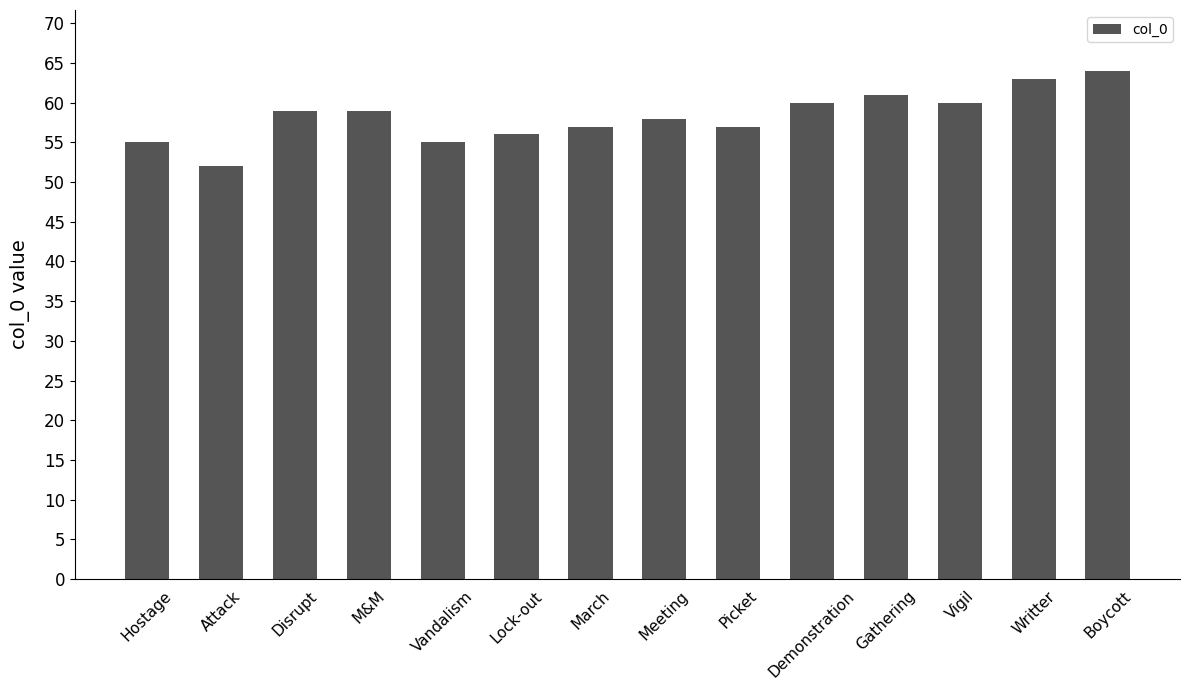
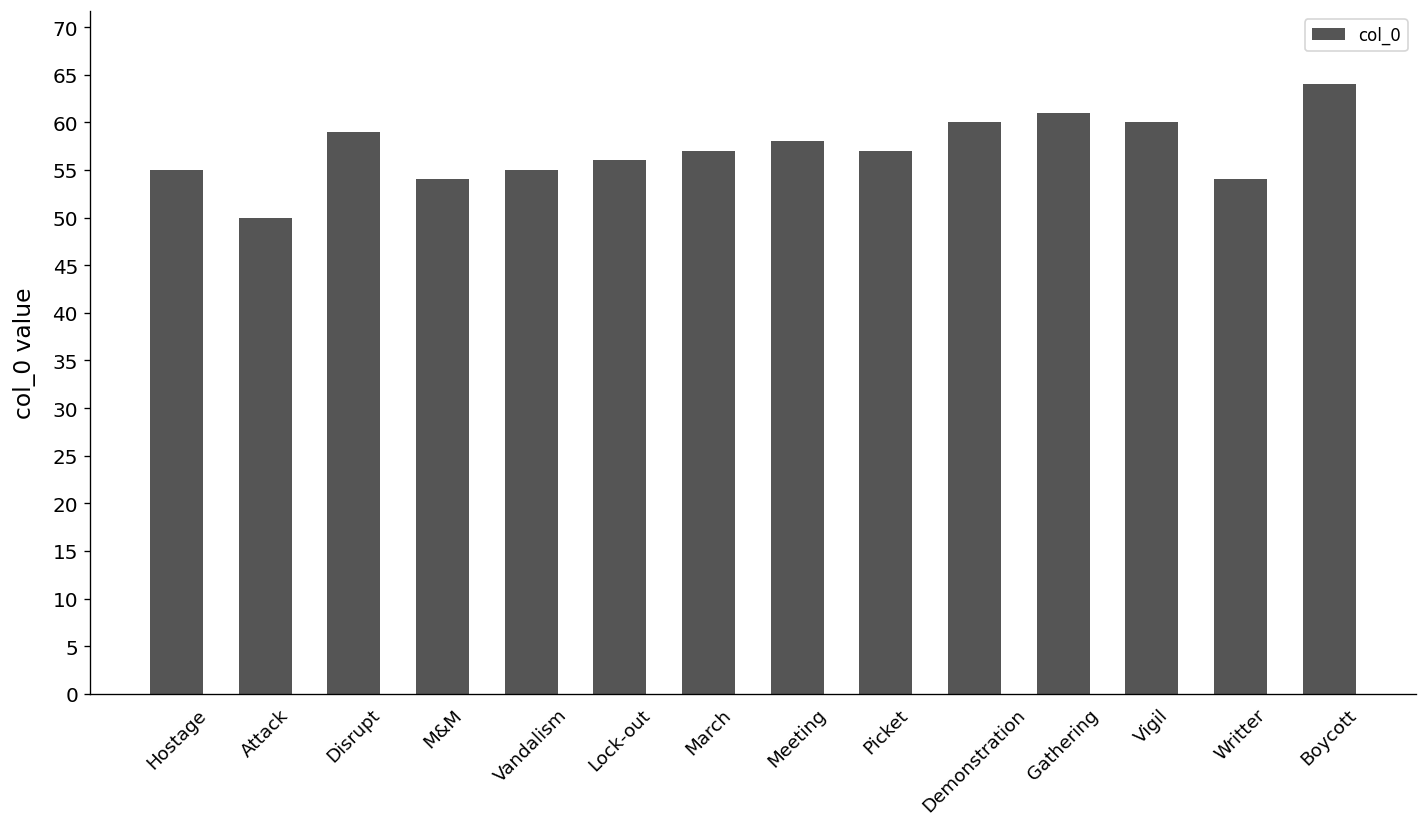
  {
    "Hostage": 55,
-   "Attack": 52,
+   "Attack": 50,
    "Disrupt": 59,
-   "M&M": 59,
+   "M&M": 54,
    "Vandalism": 55,
    "Lock-out": 56,
    "March": 57,
    "Meeting": 58,
    "Picket": 57,
    "Demonstration": 60,
    "Gathering": 61,
    "Vigil": 60,
-   "Writter": 63,
+   "Writter": 54,
    "Boycott": 64
  }
